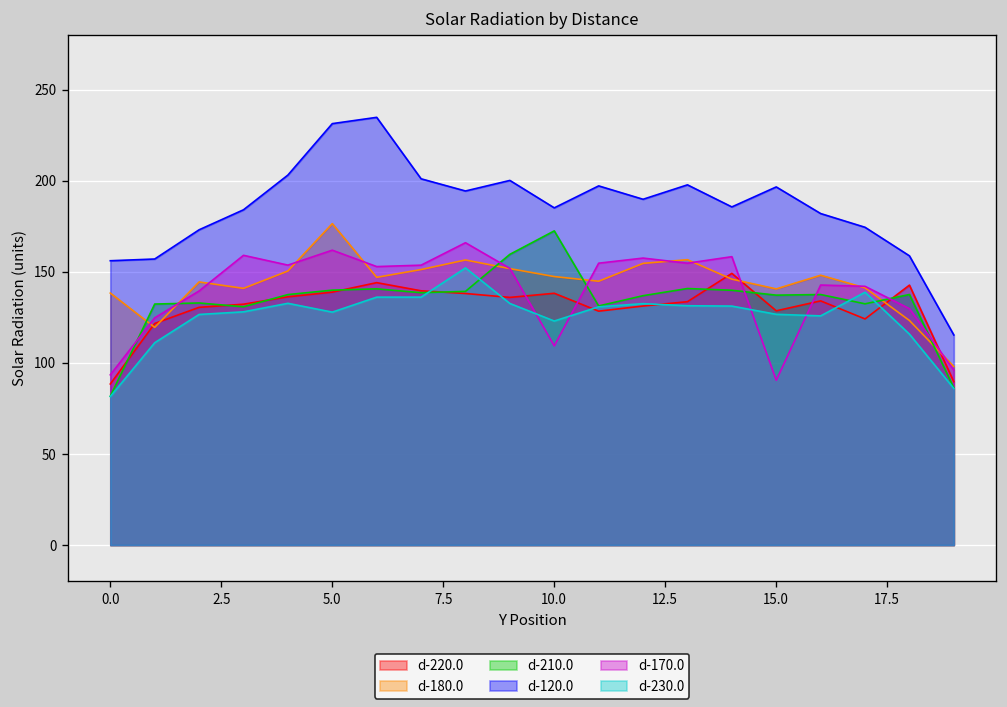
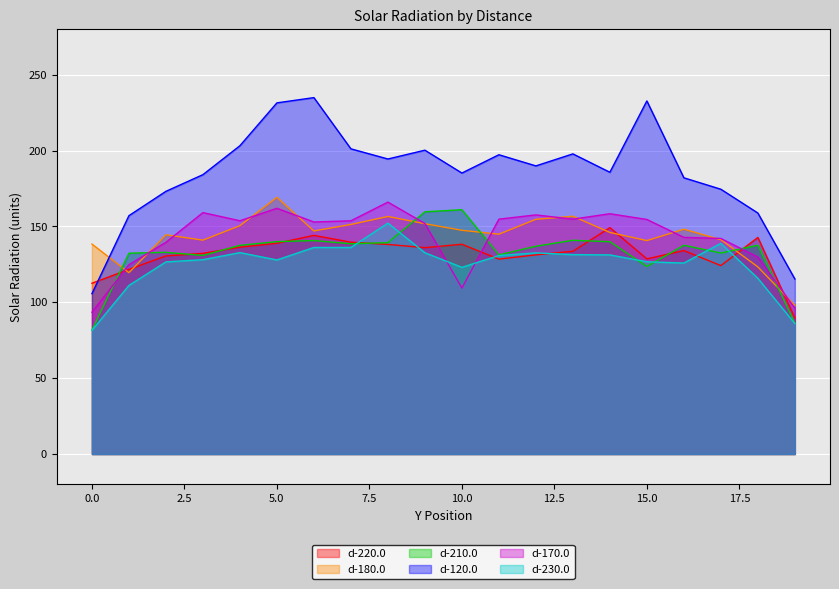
  {
    "d-220.0": {
-     "0.0": 88,
+     "0.0": 113,
      "10.0": 138,
      "15.0": 129
    },
    "d-180.0": {
      "0.0": 138,
-     "5.0": 177,
+     "5.0": 169,
      "10.0": 147,
      "15.0": 141
    },
    "d-210.0": {
-     "10.0": 173,
-     "15.0": 137
+     "10.0": 161,
+     "15.0": 124
    },
    "d-120.0": {
-     "0.0": 156,
+     "0.0": 106,
      "5.0": 231,
      "10.0": 185,
-     "15.0": 197
+     "15.0": 233
    },
    "d-170.0": {
      "0.0": 93,
      "5.0": 162,
      "10.0": 109,
-     "15.0": 90
+     "15.0": 155
    },
    "d-230.0": {
      "5.0": 128,
      "10.0": 123,
      "15.0": 127
    }
  }
